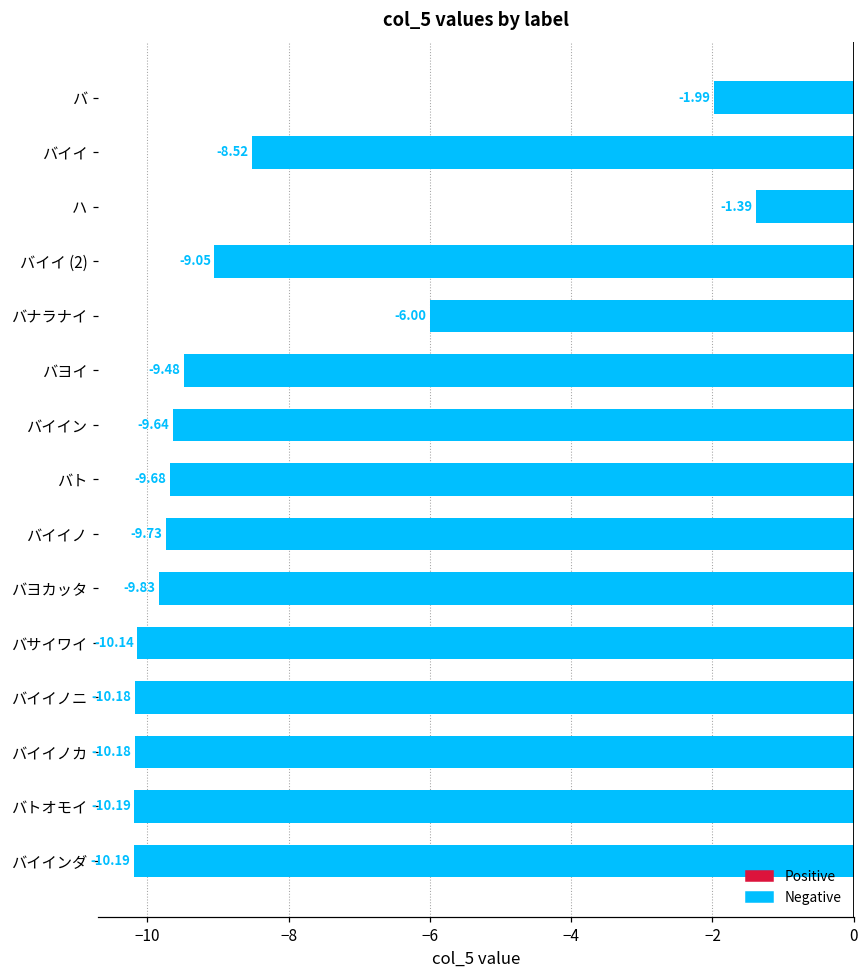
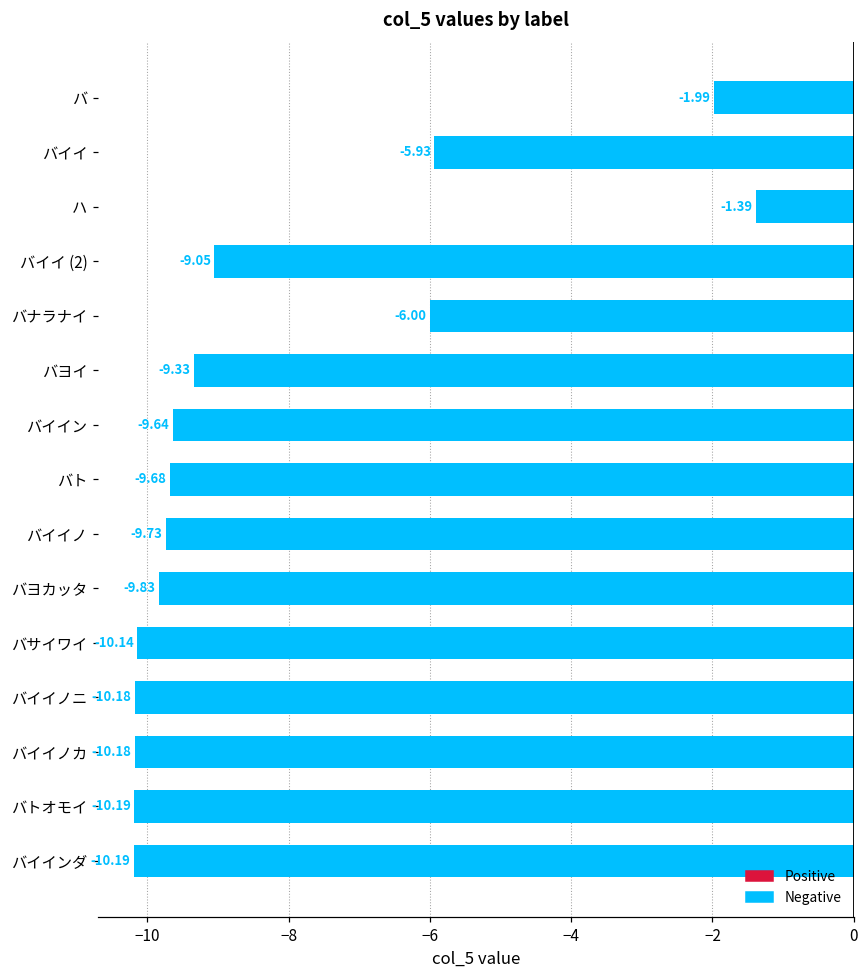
  {
    "バ": -1.99,
-   "バイイ": -8.52,
+   "バイイ": -5.93,
    "ハ": -1.39,
    "バイイ (2)": -9.05,
    "バナラナイ": -6.00,
-   "バヨイ": -9.48,
+   "バヨイ": -9.33,
    "バイイン": -9.64,
    "バト": -9.68,
    "バイイノ": -9.73,
    "バヨカッタ": -9.83,
    "バサイワイ": -10.14,
    "バイイノニ": -10.18,
    "バイイノカ": -10.18,
    "バトオモイ": -10.19,
    "バイインダ": -10.19
  }
